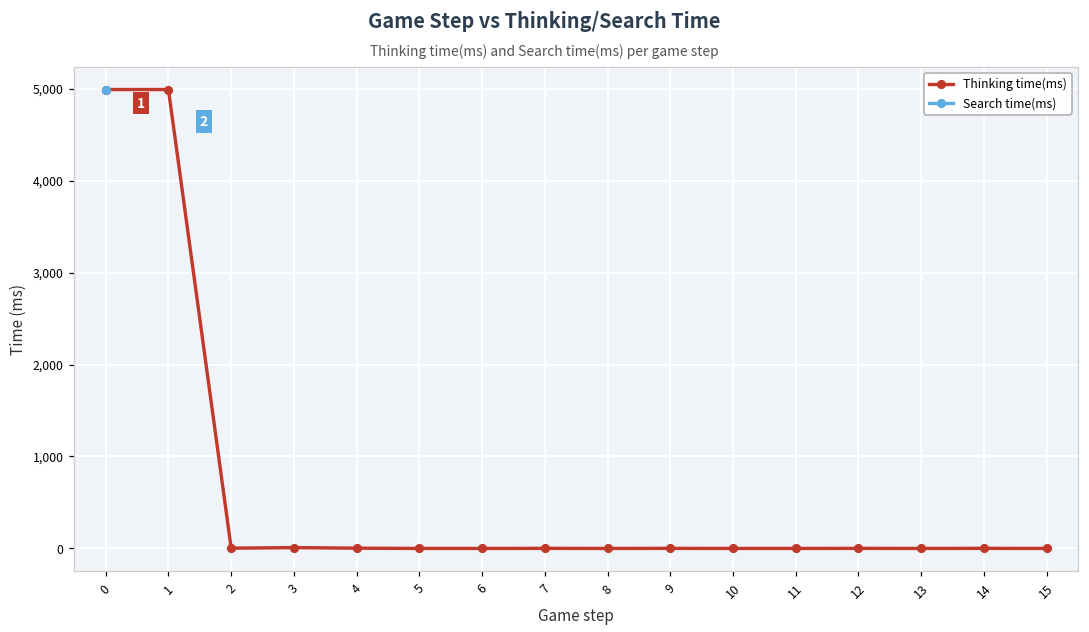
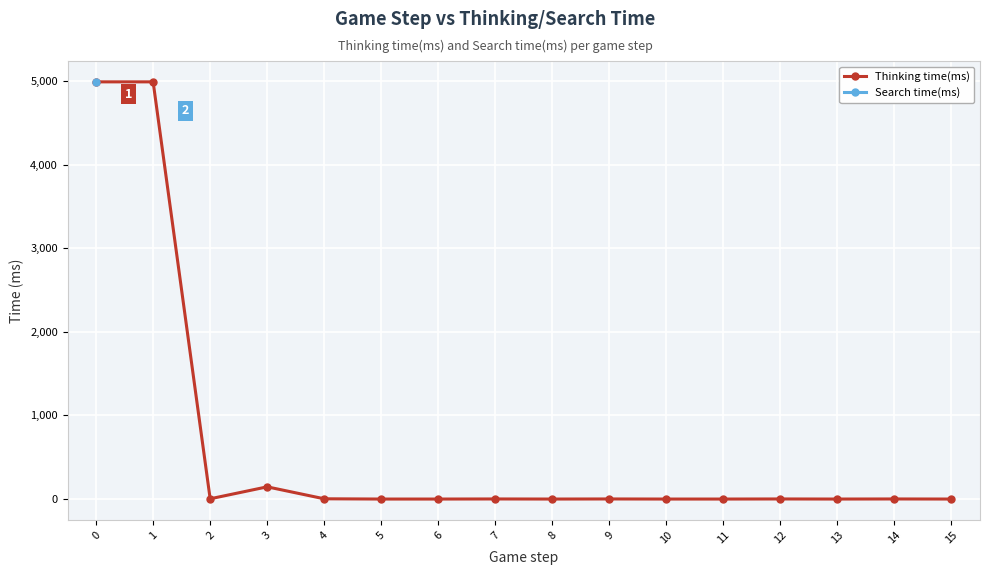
  {
    "Thinking time(ms)": {
      "2": 0,
-     "3": 0,
+     "3": 100,
      "4": 0,
      "5": 0,
      "6": 0,
      "7": 0,
      "8": 0,
      "9": 0,
      "10": 0,
      "11": 0,
      "12": 0,
      "13": 0,
      "14": 0,
      "15": 0
    }
  }
